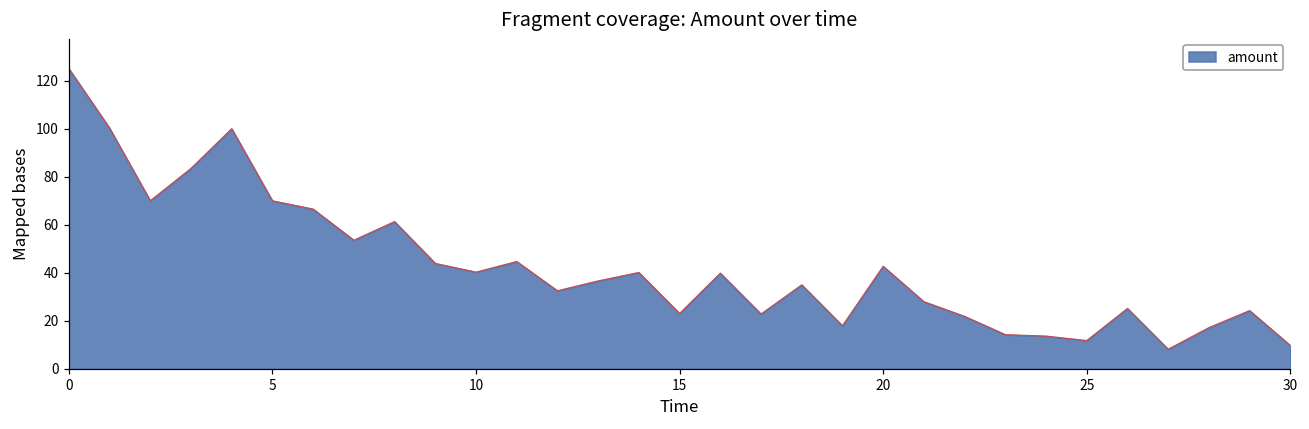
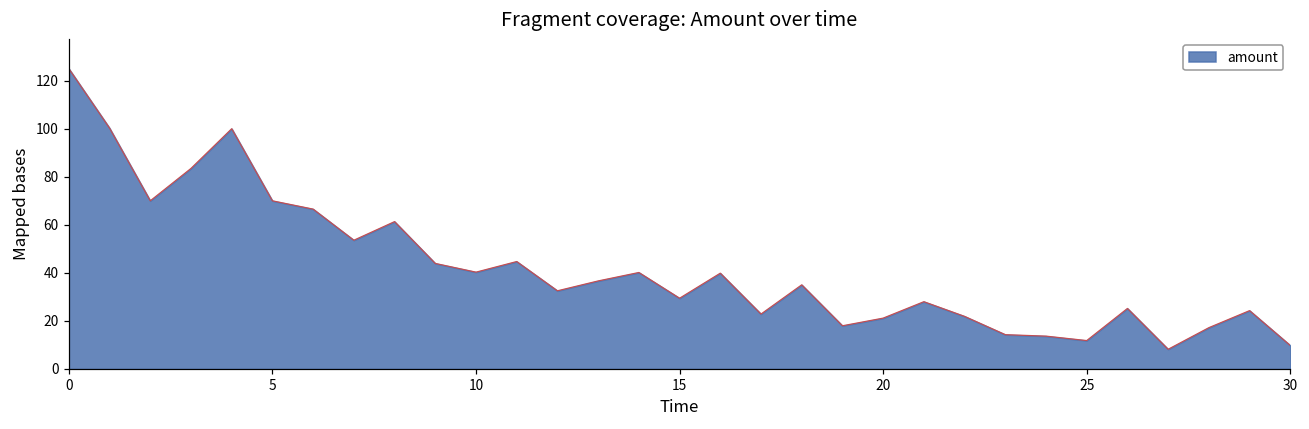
  {
    "0": 125,
    "5": 70,
    "10": 40,
-   "15": 23,
-   "20": 43,
+   "15": 29,
+   "20": 21,
    "25": 12,
    "30": 10
  }
